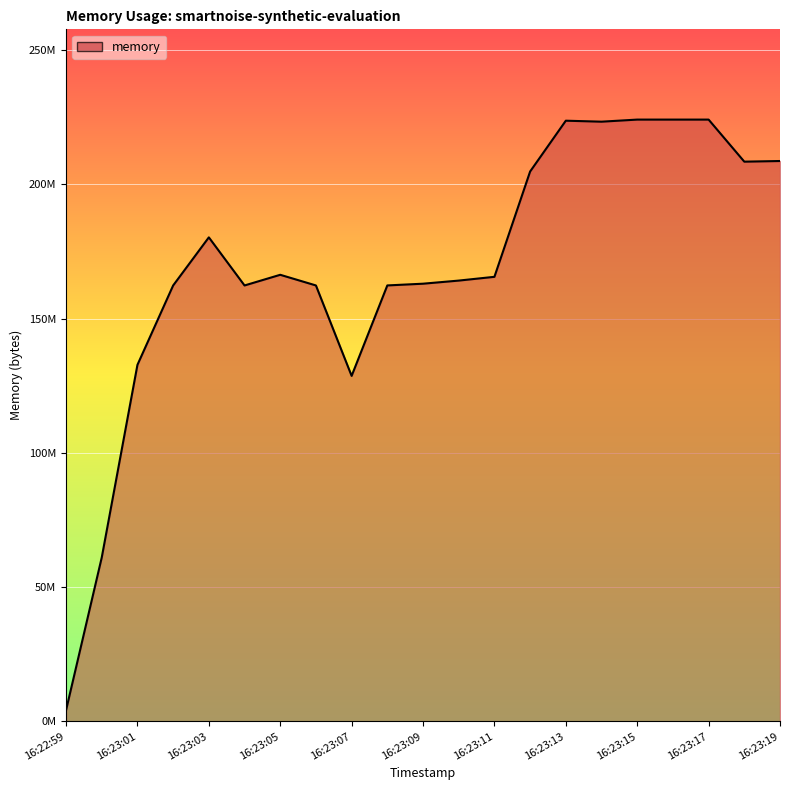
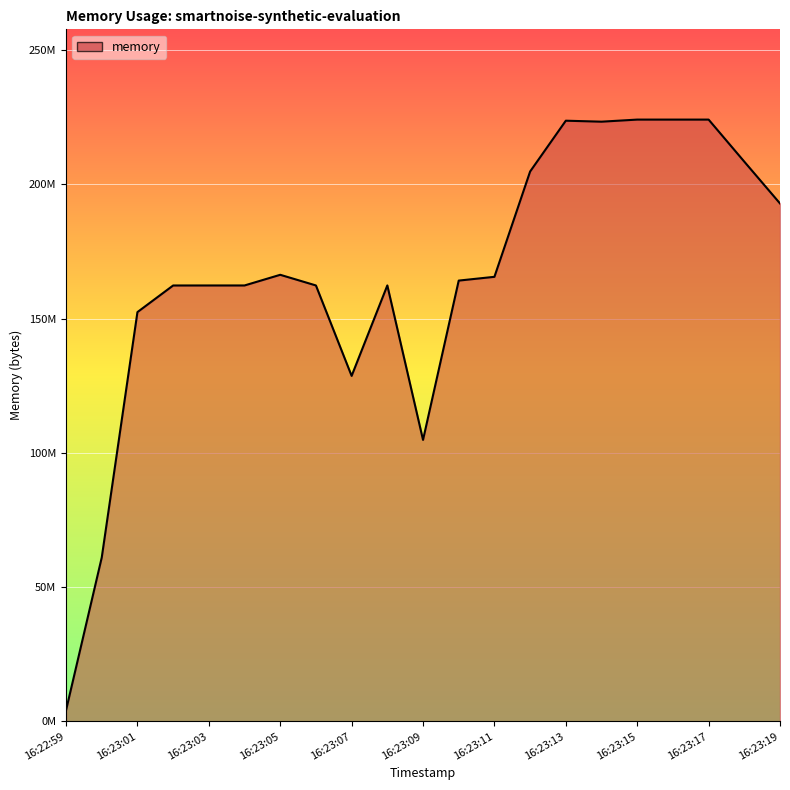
  {
    "16:22:59": 4000000,
-   "16:23:01": 133000000,
-   "16:23:03": 180000000,
+   "16:23:01": 152000000,
+   "16:23:03": 162000000,
    "16:23:05": 166000000,
    "16:23:07": 129000000,
-   "16:23:09": 163000000,
+   "16:23:09": 105000000,
    "16:23:11": 166000000,
    "16:23:13": 224000000,
    "16:23:15": 224000000,
    "16:23:17": 224000000,
-   "16:23:19": 209000000
+   "16:23:19": 193000000
  }
